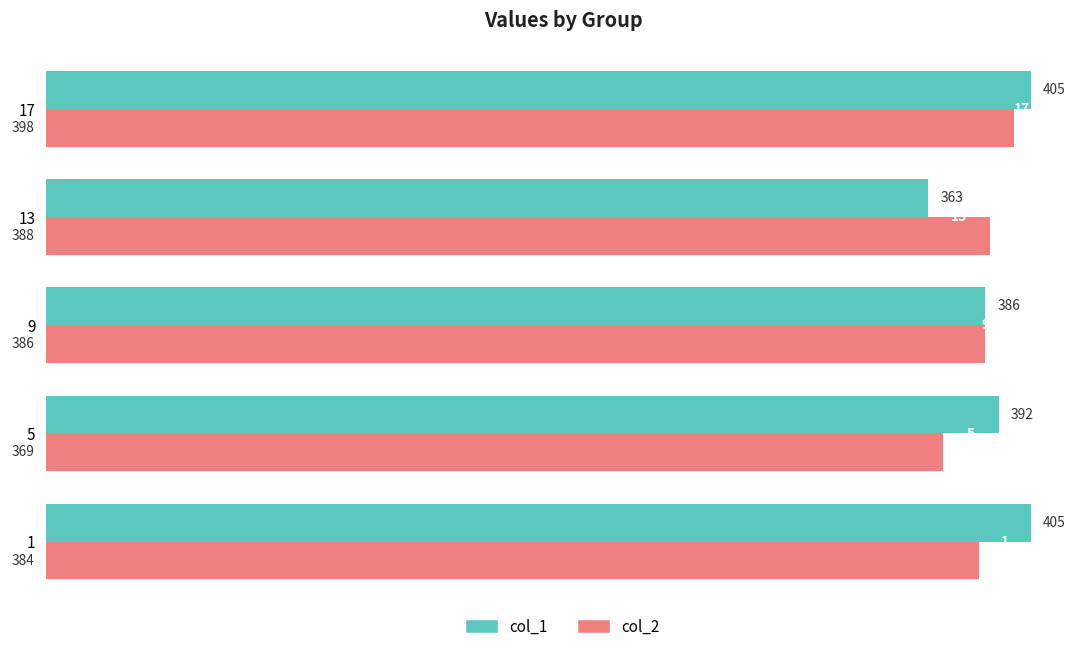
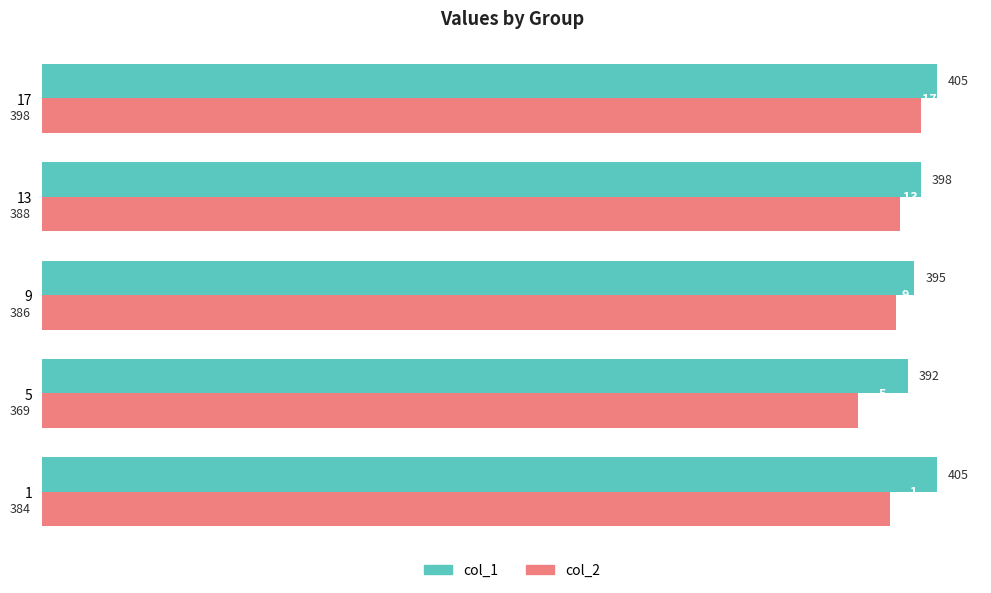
  {
    "col_1": {
      "17": 405,
-     "13": 363,
-     "9": 386,
+     "13": 398,
+     "9": 395,
      "5": 392,
      "1": 405
    }
  }
